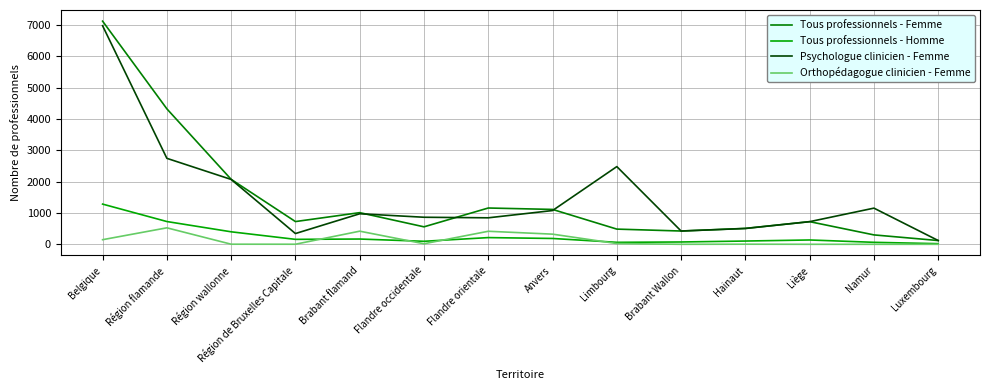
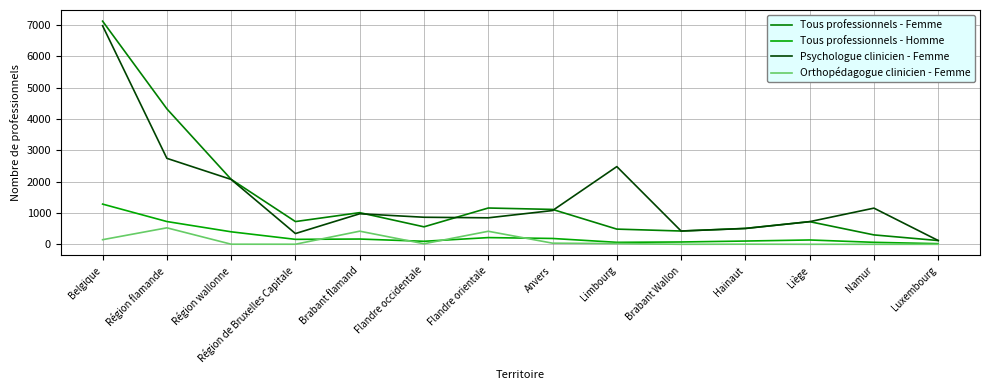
  {
    "Psychologue clinicien - Femme": {
      "Belgique": 7000,
      "Région flamande": 2700,
      "Région de Bruxelles Capitale": 300,
      "Flandre occidentale": 900,
      "Flandre orientale": 800,
      "Limbourg": 2500,
      "Namur": 1200
    },
    "Orthopédagogue clinicien - Femme": {
      "Belgique": 100,
      "Région flamande": 500,
      "Région wallonne": 0,
      "Région de Bruxelles Capitale": 0,
      "Brabant flamand": 400,
      "Flandre orientale": 400,
-     "Anvers": 300,
+     "Anvers": 0,
      "Hainaut": 0,
      "Liège": 0
    }
  }
